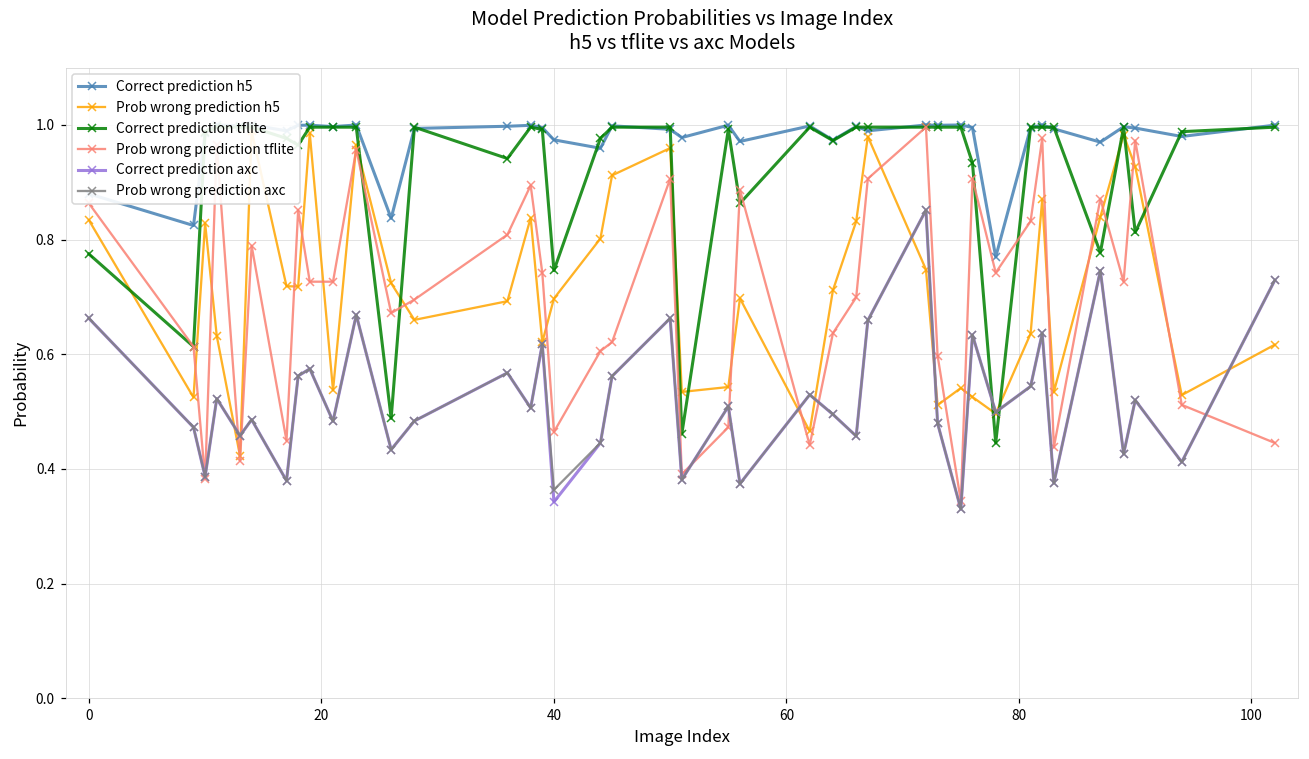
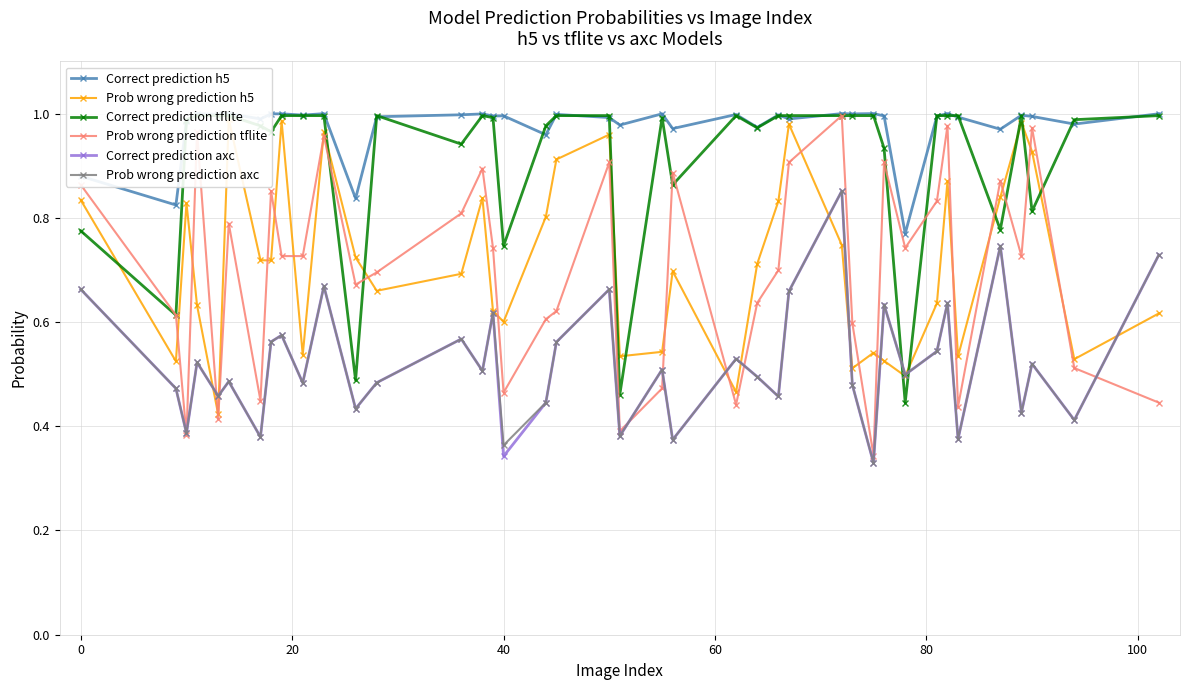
  {
    "Correct prediction h5": {
-     "40": 0.97
+     "40": 1.00
    },
    "Prob wrong prediction h5": {
      "0": 0.83,
-     "40": 0.70
+     "40": 0.60
    },
    "Correct prediction tflite": {
      "0": 0.77,
      "40": 0.75
    },
    "Prob wrong prediction tflite": {
      "40": 0.46
    },
    "Correct prediction axc": {
      "40": 0.34
    },
    "Prob wrong prediction axc": {
      "40": 0.36
    }
  }
